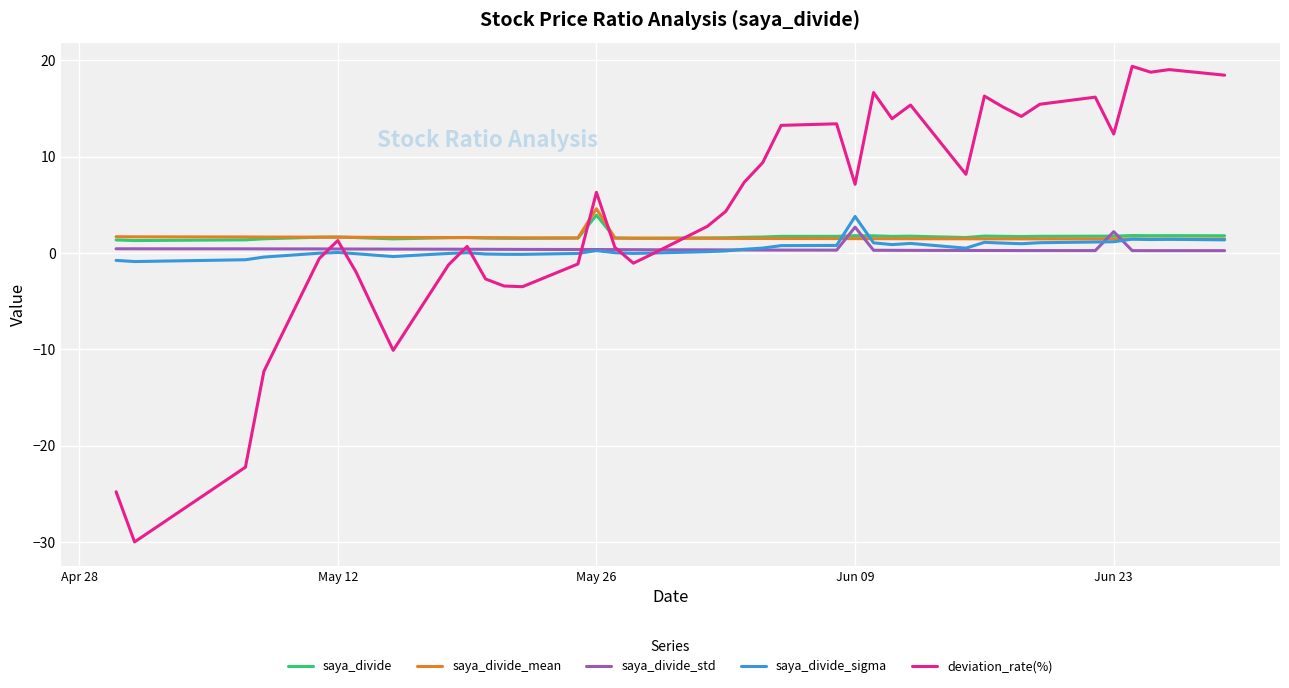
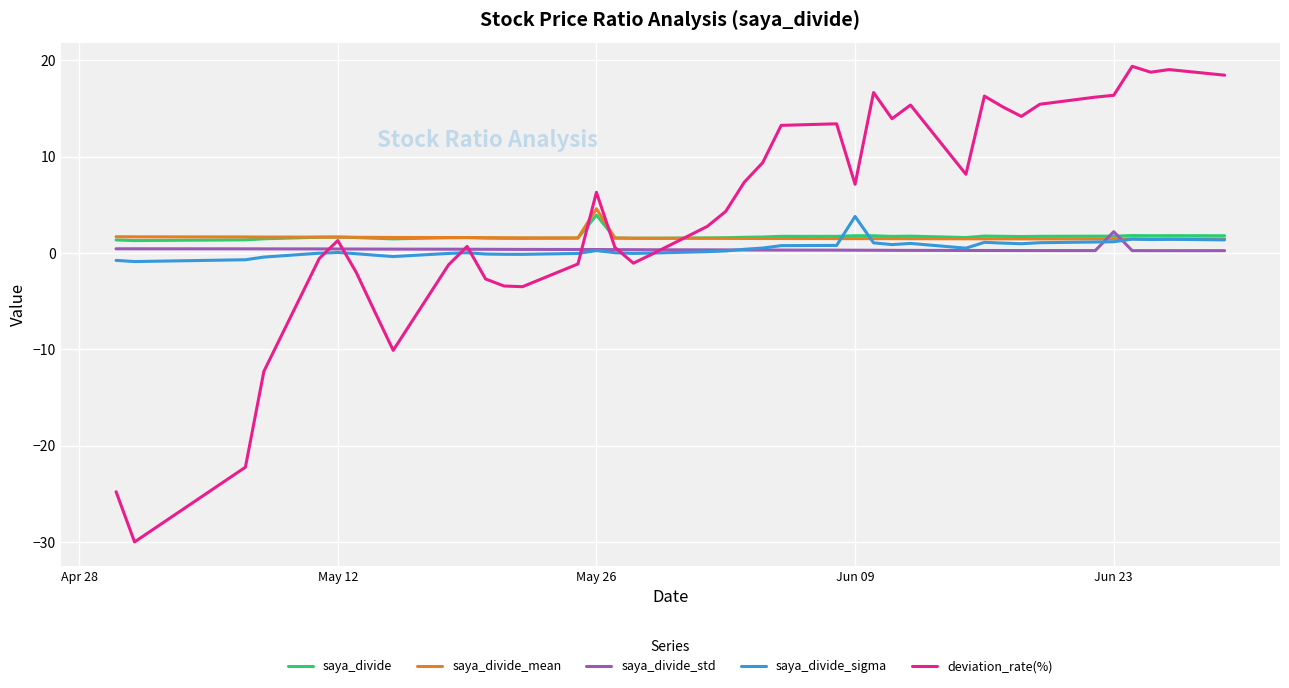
  {
    "saya_divide": {
      "May 26": 4,
      "Jun 09": 2,
      "Jun 23": 2
    },
    "saya_divide_mean": {
      "May 26": 5,
      "Jun 09": 1,
      "Jun 23": 1
    },
    "saya_divide_std": {
      "May 12": 0,
-     "Jun 09": 3,
+     "Jun 09": 0,
      "Jun 23": 2
    },
    "saya_divide_sigma": {
      "May 12": 0,
      "Jun 09": 4,
      "Jun 23": 1
    },
    "deviation_rate(%)": {
      "May 12": 1,
      "May 26": 6,
      "Jun 09": 7,
-     "Jun 23": 12
+     "Jun 23": 16
    }
  }
